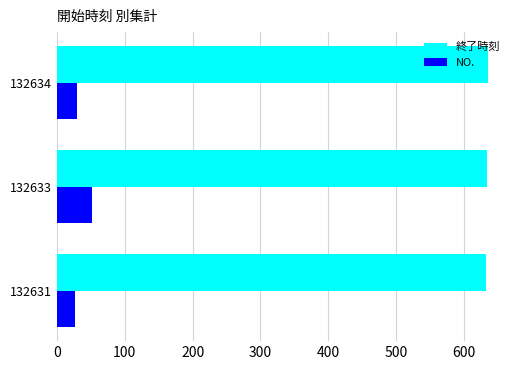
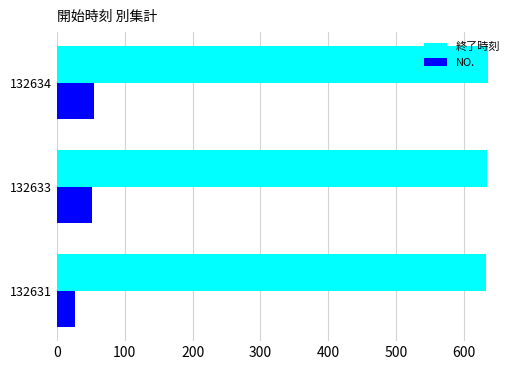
  {
    "終了時刻": {
      "132634": 640,
      "132633": 630,
      "132631": 630
    },
    "NO.": {
-     "132634": 30,
+     "132634": 50,
      "132633": 50,
      "132631": 30
    }
  }
